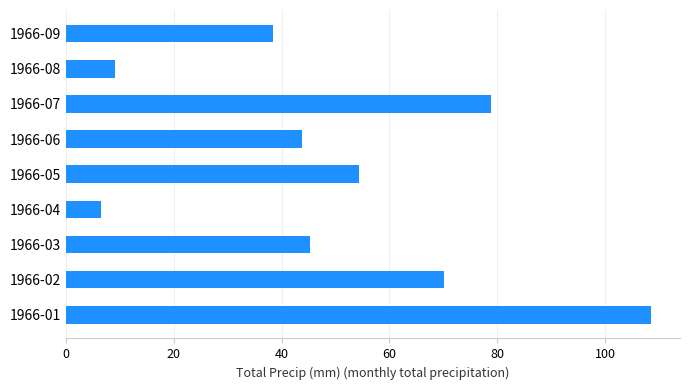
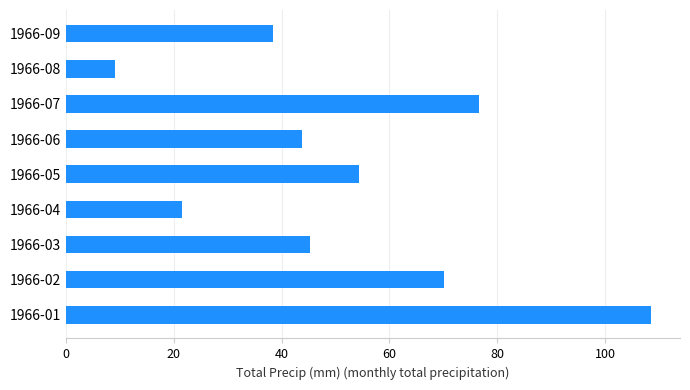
  {
    "1966-09": 38,
    "1966-08": 9,
-   "1966-07": 79,
+   "1966-07": 77,
    "1966-06": 44,
    "1966-05": 54,
-   "1966-04": 6,
+   "1966-04": 22,
    "1966-03": 45,
    "1966-02": 70,
    "1966-01": 109
  }
